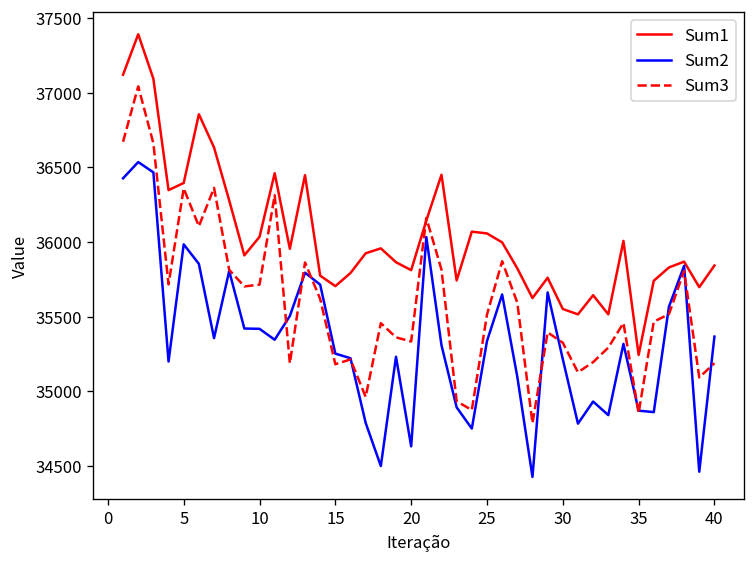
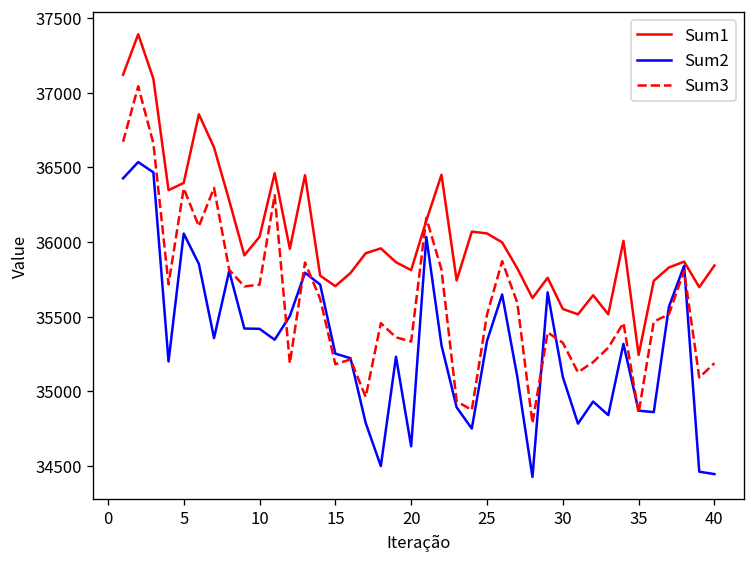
  {
    "Sum2": {
-     "5": 35990,
+     "5": 36060,
      "10": 35420,
      "15": 35250,
      "20": 34630,
      "25": 35340,
-     "30": 35220,
-     "40": 35370
+     "30": 35100,
+     "40": 34450
    }
  }
